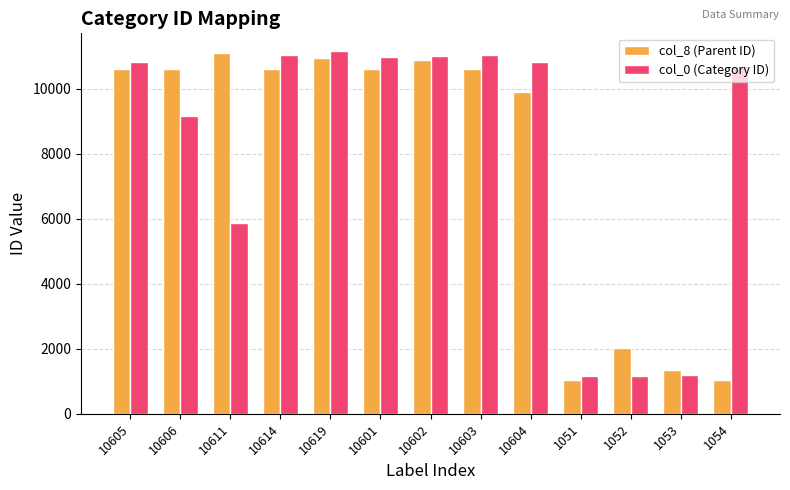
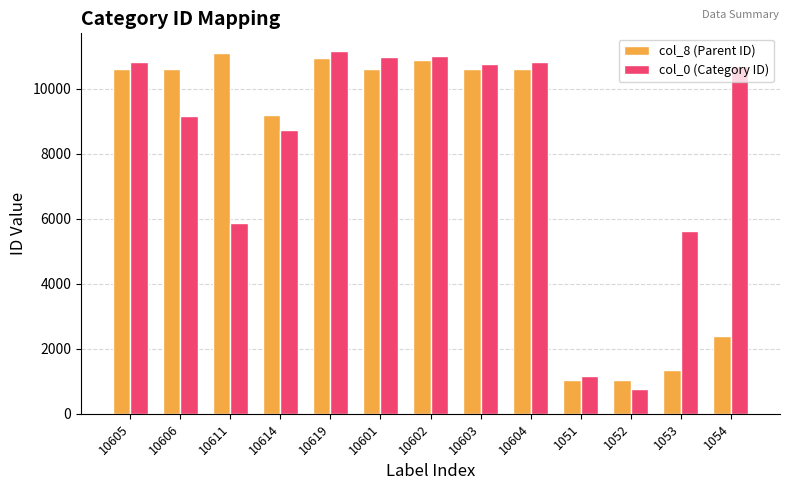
  {
    "col_8 (Parent ID)": {
      "10605": 10600,
      "10606": 10600,
      "10611": 11100,
-     "10614": 10600,
+     "10614": 9200,
      "10619": 10900,
      "10601": 10600,
      "10602": 10900,
      "10603": 10600,
-     "10604": 9900,
+     "10604": 10600,
      "1051": 1100,
-     "1052": 2000,
+     "1052": 1100,
      "1053": 1400,
-     "1054": 1100
+     "1054": 2400
    },
    "col_0 (Category ID)": {
      "10605": 10800,
      "10606": 9100,
      "10611": 5900,
-     "10614": 11000,
+     "10614": 8700,
      "10619": 11100,
      "10601": 11000,
      "10602": 11000,
-     "10603": 11000,
+     "10603": 10700,
      "10604": 10800,
      "1051": 1200,
-     "1052": 1200,
-     "1053": 1200
+     "1052": 800,
+     "1053": 5600
    }
  }
